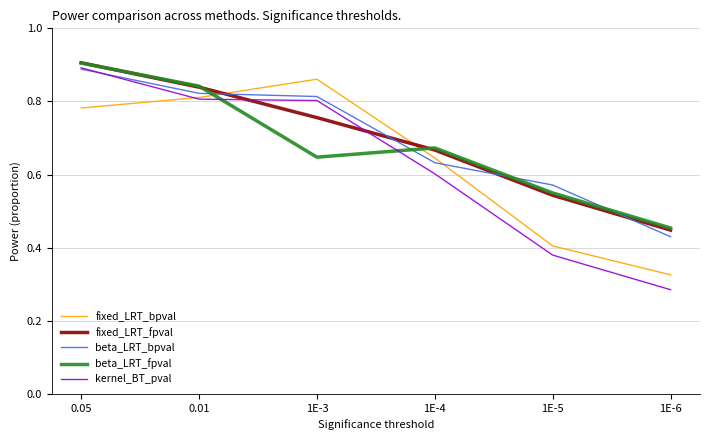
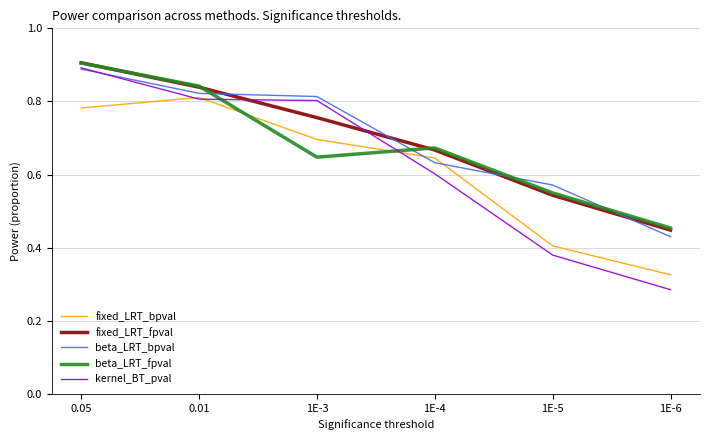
  {
    "fixed_LRT_bpval": {
      "0.05": 0.78,
-     "1E-3": 0.86,
+     "1E-3": 0.70,
      "1E-4": 0.65,
      "1E-5": 0.40,
      "1E-6": 0.33
    },
    "fixed_LRT_fpval": {
      "1E-3": 0.76
    },
    "beta_LRT_bpval": {
      "0.01": 0.82,
      "1E-3": 0.81,
      "1E-4": 0.63,
      "1E-5": 0.57,
      "1E-6": 0.43
    },
    "beta_LRT_fpval": {
      "1E-3": 0.65
    },
    "kernel_BT_pval": {
      "1E-3": 0.80,
      "1E-4": 0.60,
      "1E-5": 0.38,
      "1E-6": 0.28
    }
  }
